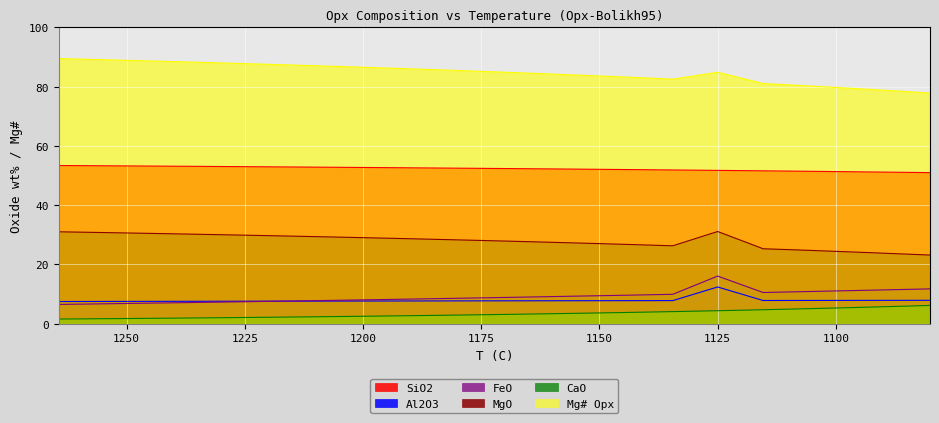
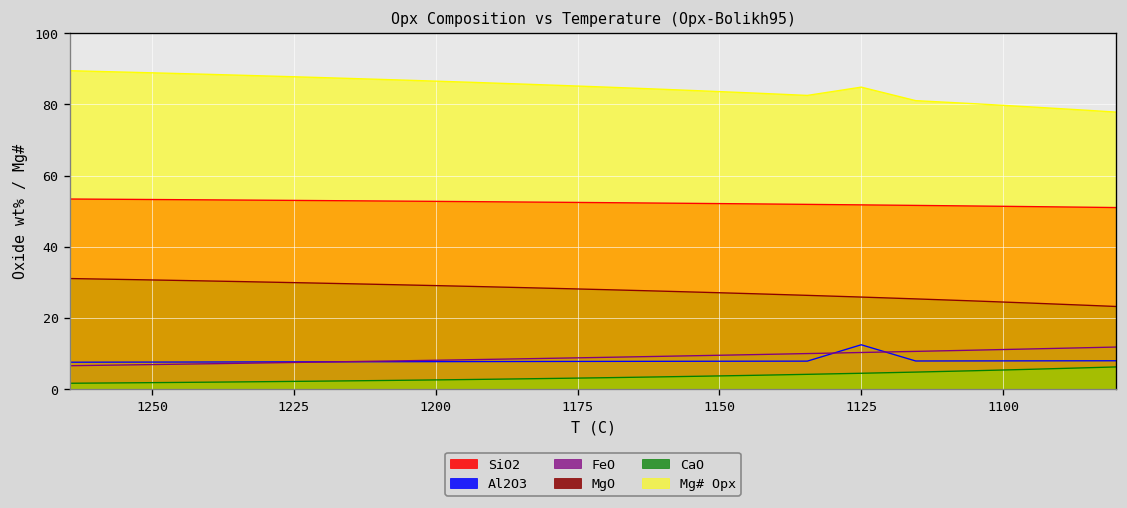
  {
    "SiO2": {
      "1125": 52
    },
    "Al2O3": {
      "1125": 12
    },
    "FeO": {
-     "1125": 16
+     "1125": 10
    },
    "MgO": {
-     "1125": 31
+     "1125": 26
    },
    "CaO": {
      "1125": 4
    },
    "Mg# Opx": {
      "1125": 85
    }
  }
